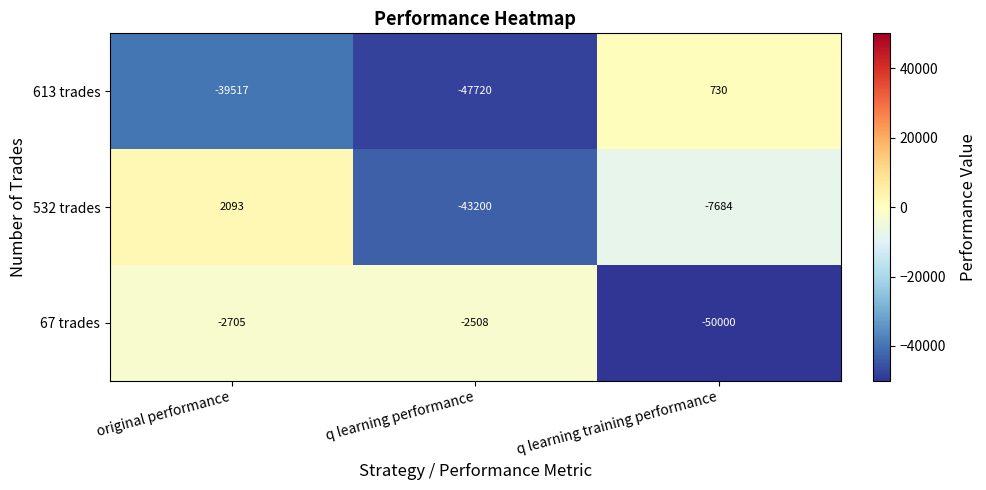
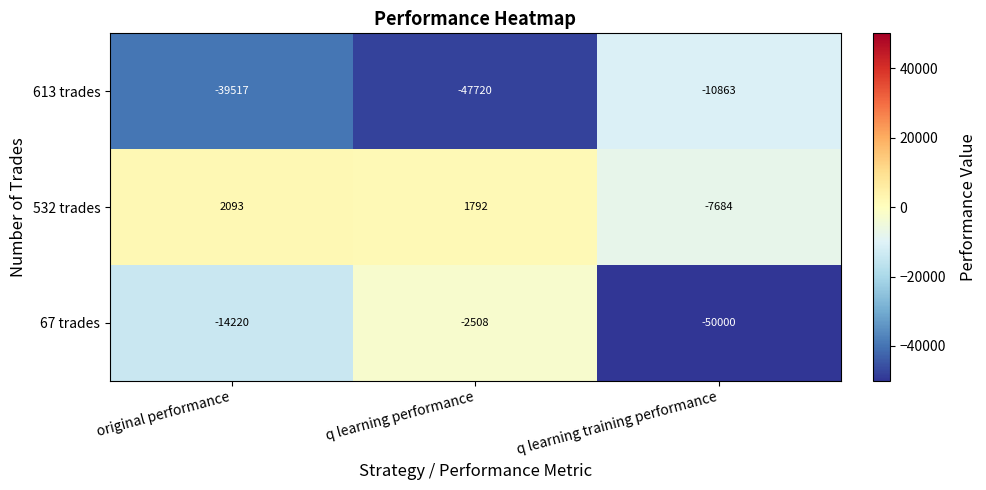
  {
    "613 trades": {
      "original performance": -39517,
      "q learning performance": -47720,
-     "q learning training performance": 730
+     "q learning training performance": -10863
    },
    "532 trades": {
      "original performance": 2093,
-     "q learning performance": -43200,
+     "q learning performance": 1792,
      "q learning training performance": -7684
    },
    "67 trades": {
-     "original performance": -2705,
+     "original performance": -14220,
      "q learning performance": -2508,
      "q learning training performance": -50000
    }
  }
